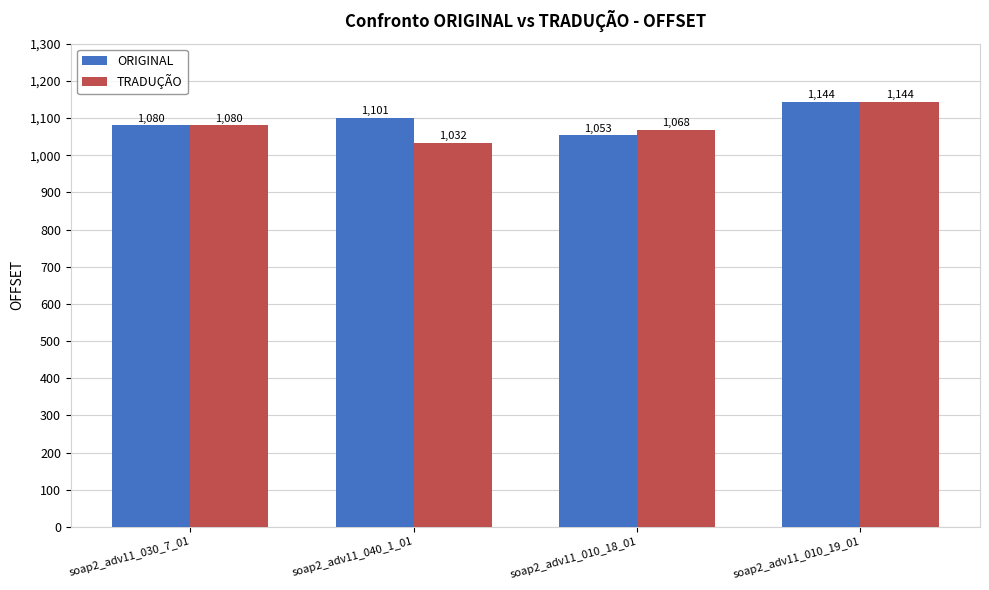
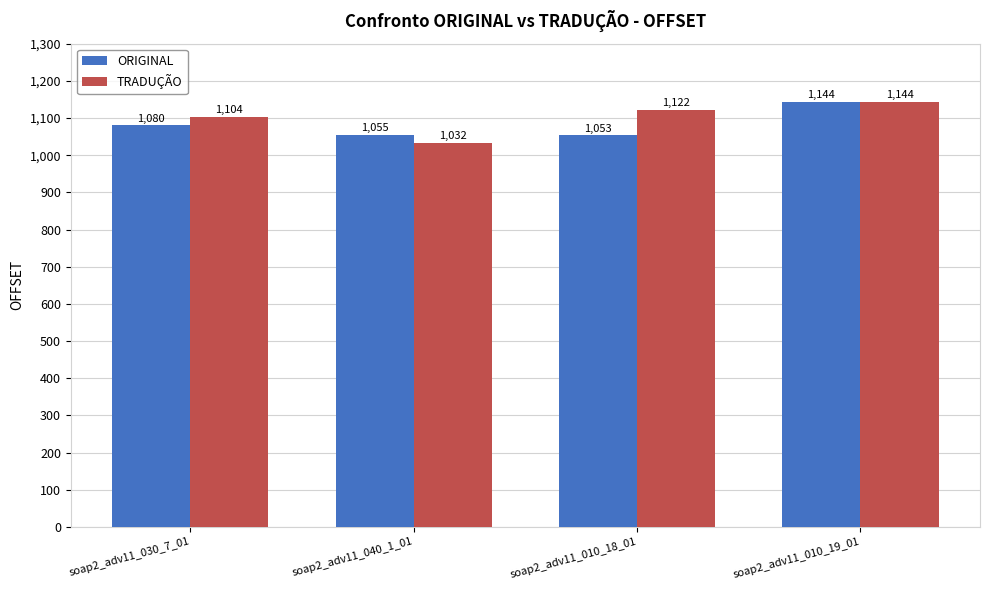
  {
    "ORIGINAL": {
      "soap2_adv11_030_7_01": "1,080",
-     "soap2_adv11_040_1_01": "1,101",
+     "soap2_adv11_040_1_01": "1,055",
      "soap2_adv11_010_18_01": "1,053",
      "soap2_adv11_010_19_01": "1,144"
    },
    "TRADUÇÃO": {
-     "soap2_adv11_030_7_01": "1,080",
+     "soap2_adv11_030_7_01": "1,104",
      "soap2_adv11_040_1_01": "1,032",
-     "soap2_adv11_010_18_01": "1,068",
+     "soap2_adv11_010_18_01": "1,122",
      "soap2_adv11_010_19_01": "1,144"
    }
  }
